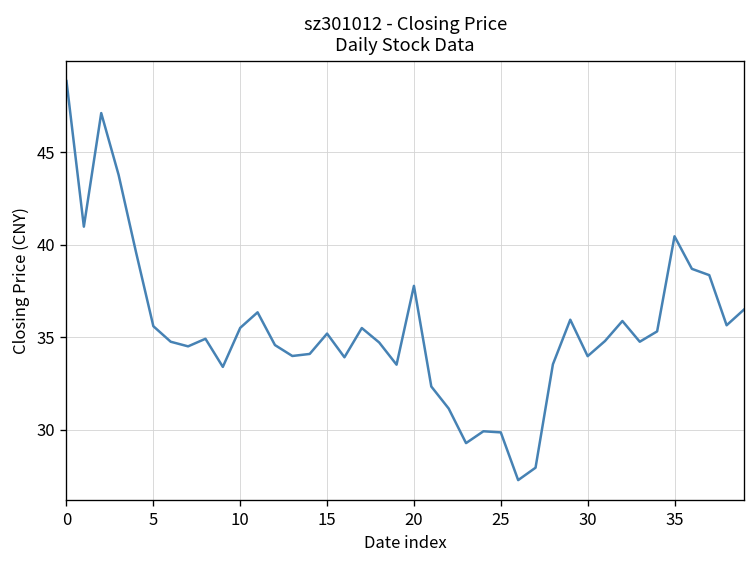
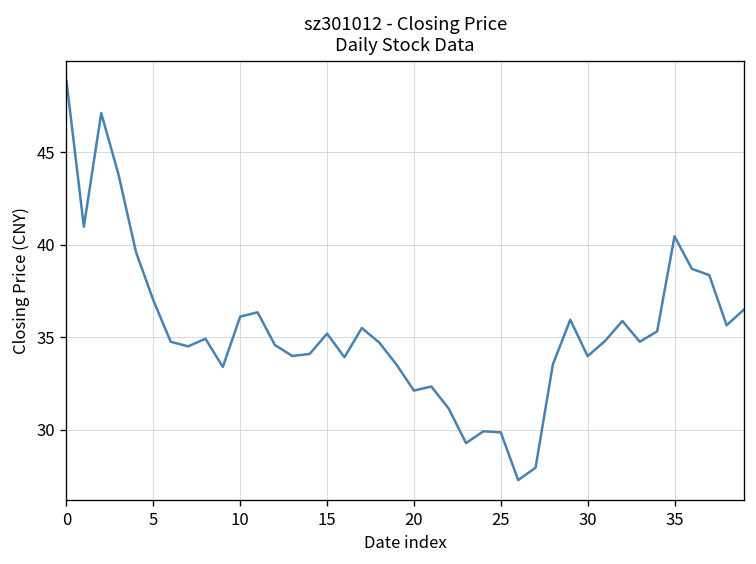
  {
    "0": 48.9,
-   "5": 35.6,
-   "10": 35.5,
+   "5": 37.0,
+   "10": 36.1,
    "15": 35.2,
-   "20": 37.8,
+   "20": 32.1,
    "25": 29.9,
    "30": 34.0,
    "35": 40.5
  }
